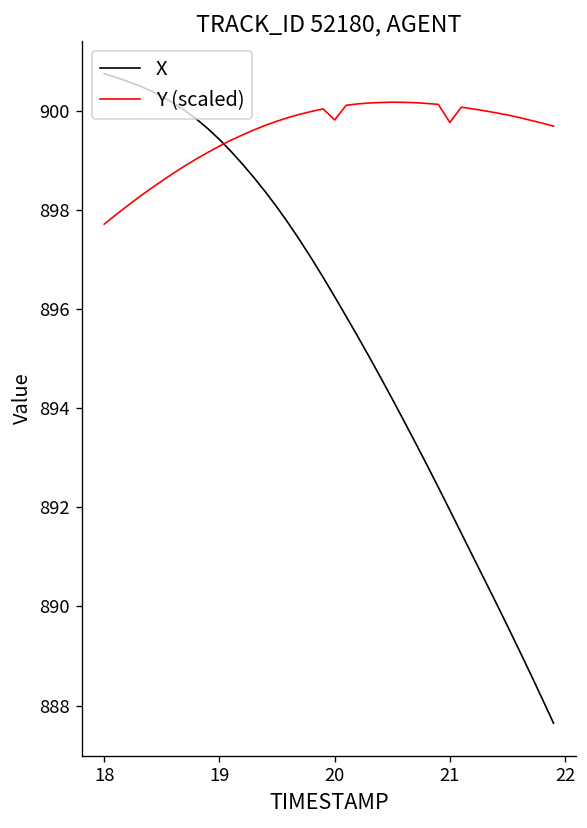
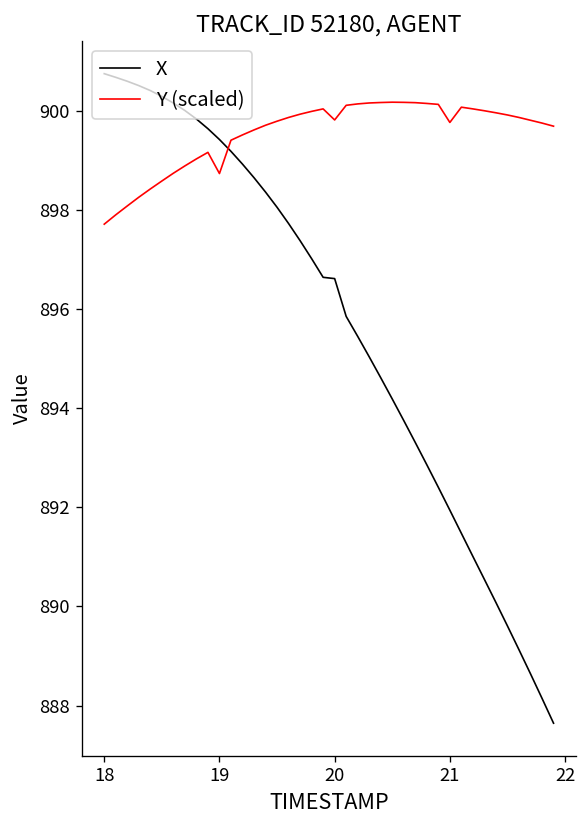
  {
    "X": {
      "19": 899.4,
-     "20": 896.3,
+     "20": 896.6,
      "21": 891.9
    },
    "Y (scaled)": {
      "18": 897.7,
-     "19": 899.3,
+     "19": 898.7,
      "20": 899.8,
      "21": 899.8
    }
  }
